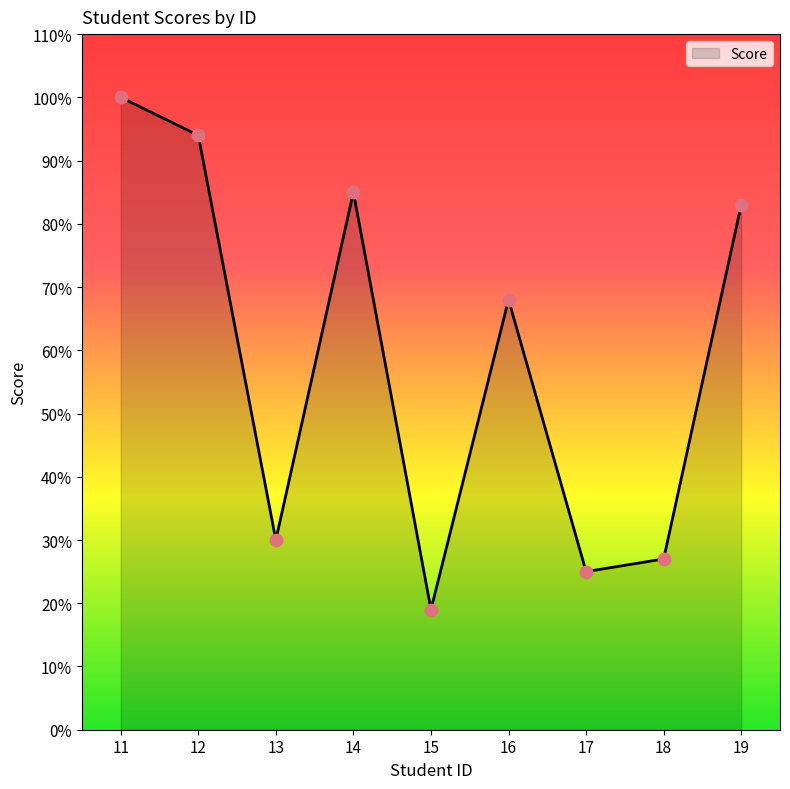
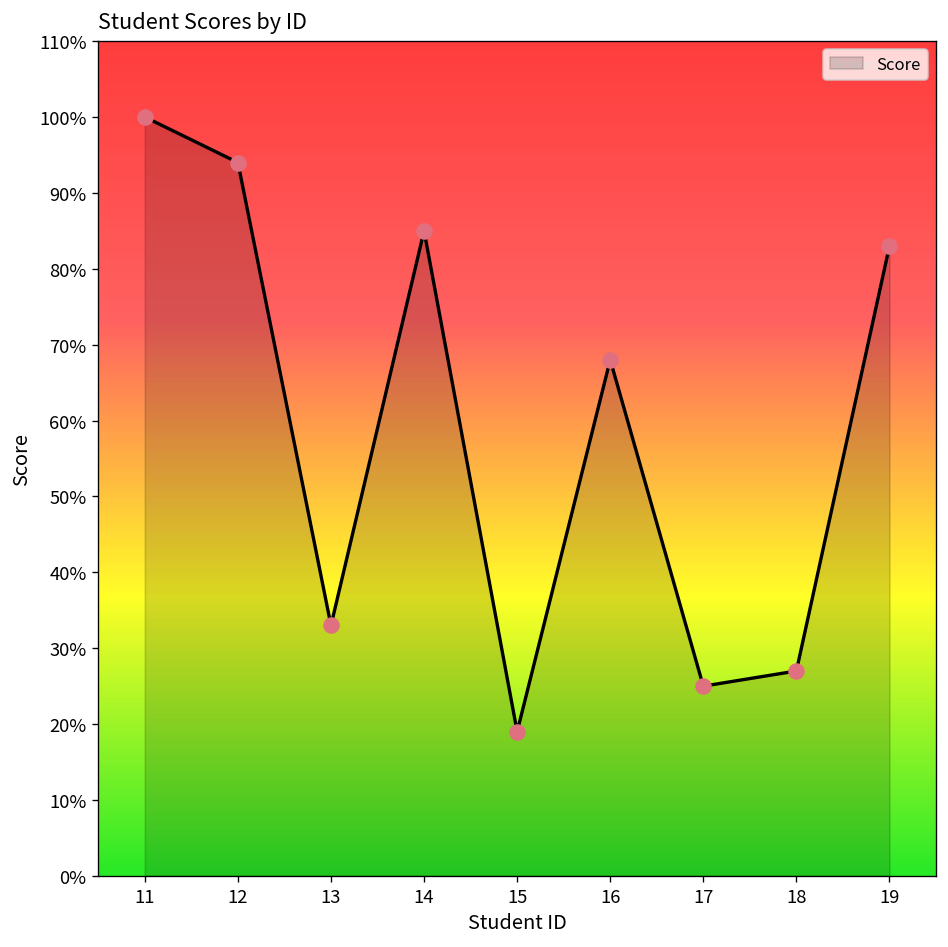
  {
    "11": "100%",
    "12": "94%",
-   "13": "30%",
+   "13": "33%",
    "14": "85%",
    "15": "19%",
    "16": "68%",
    "17": "25%",
    "18": "27%",
    "19": "83%"
  }
